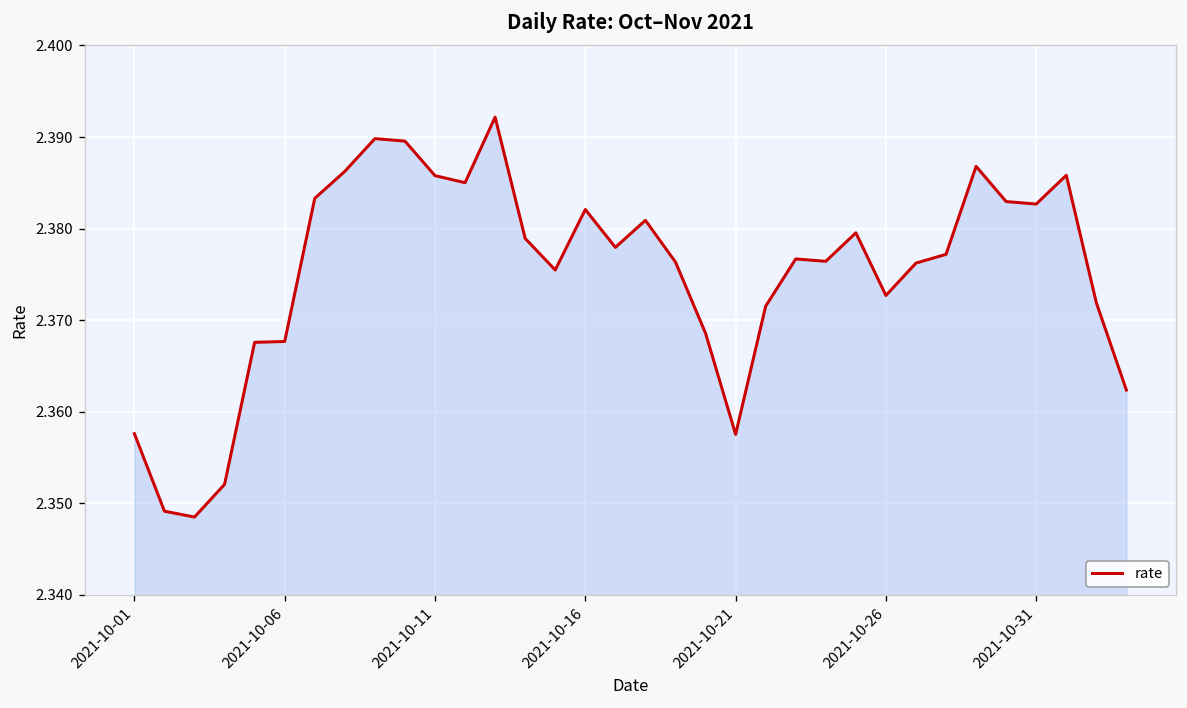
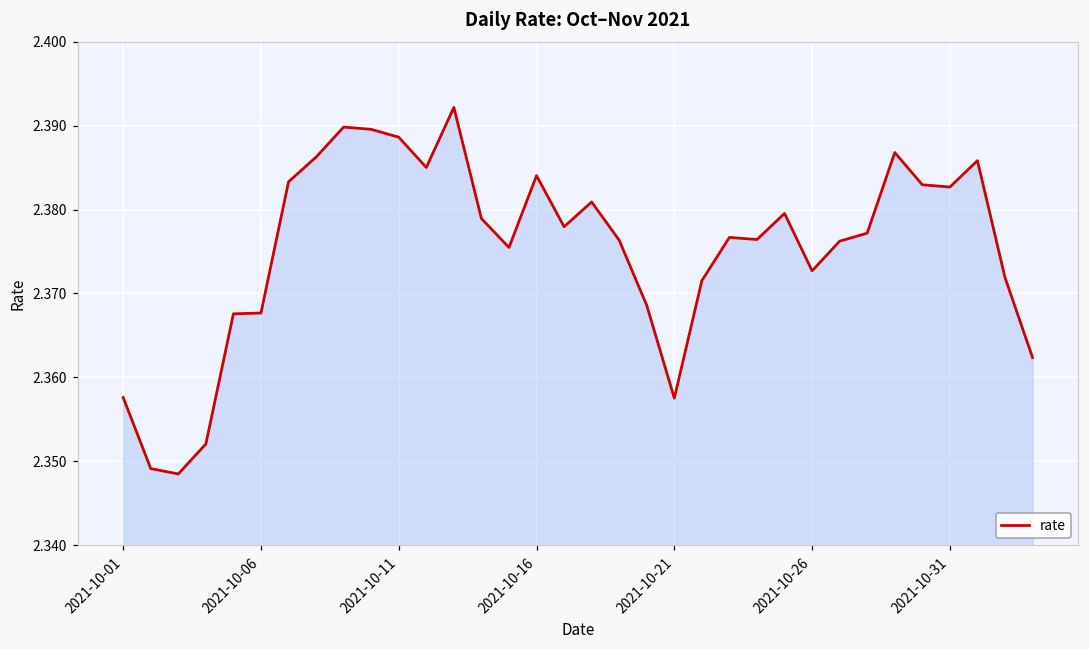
  {
    "2021-10-01": 2.358,
    "2021-10-06": 2.368,
-   "2021-10-11": 2.386,
-   "2021-10-16": 2.382,
+   "2021-10-11": 2.389,
+   "2021-10-16": 2.384,
    "2021-10-21": 2.358,
    "2021-10-26": 2.373,
    "2021-10-31": 2.383
  }
